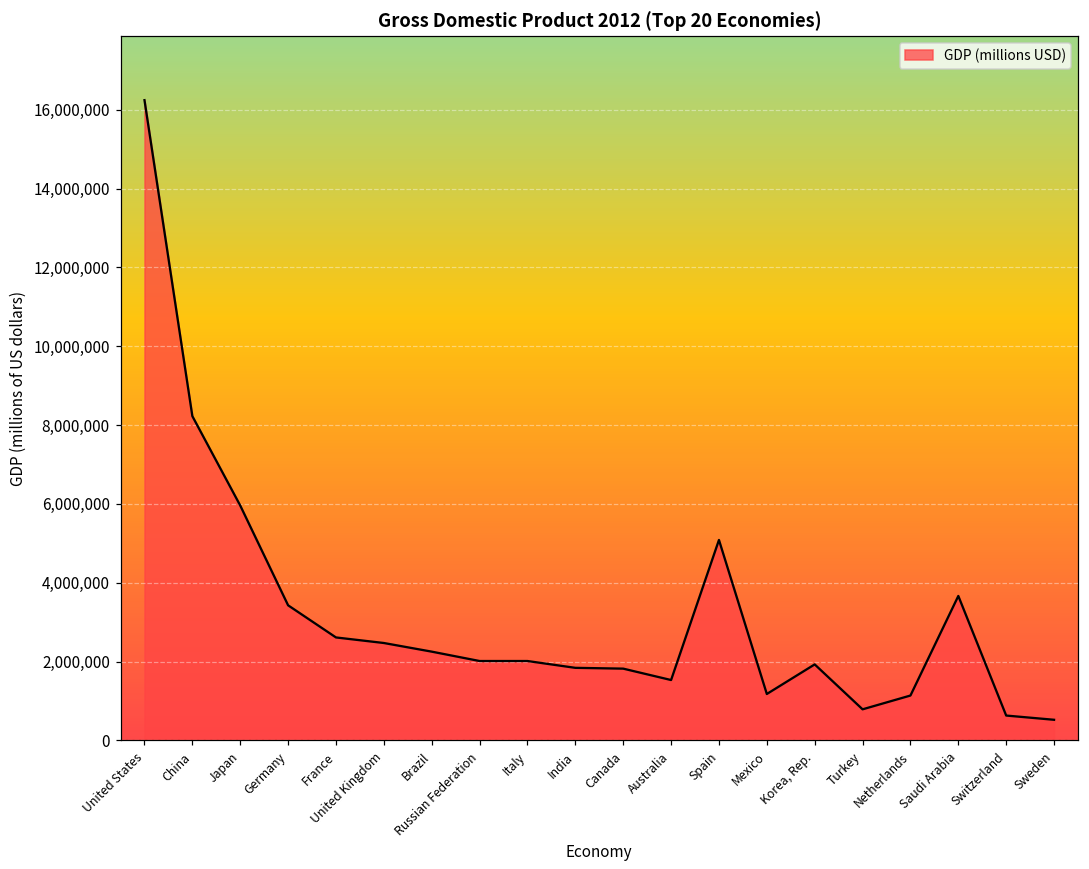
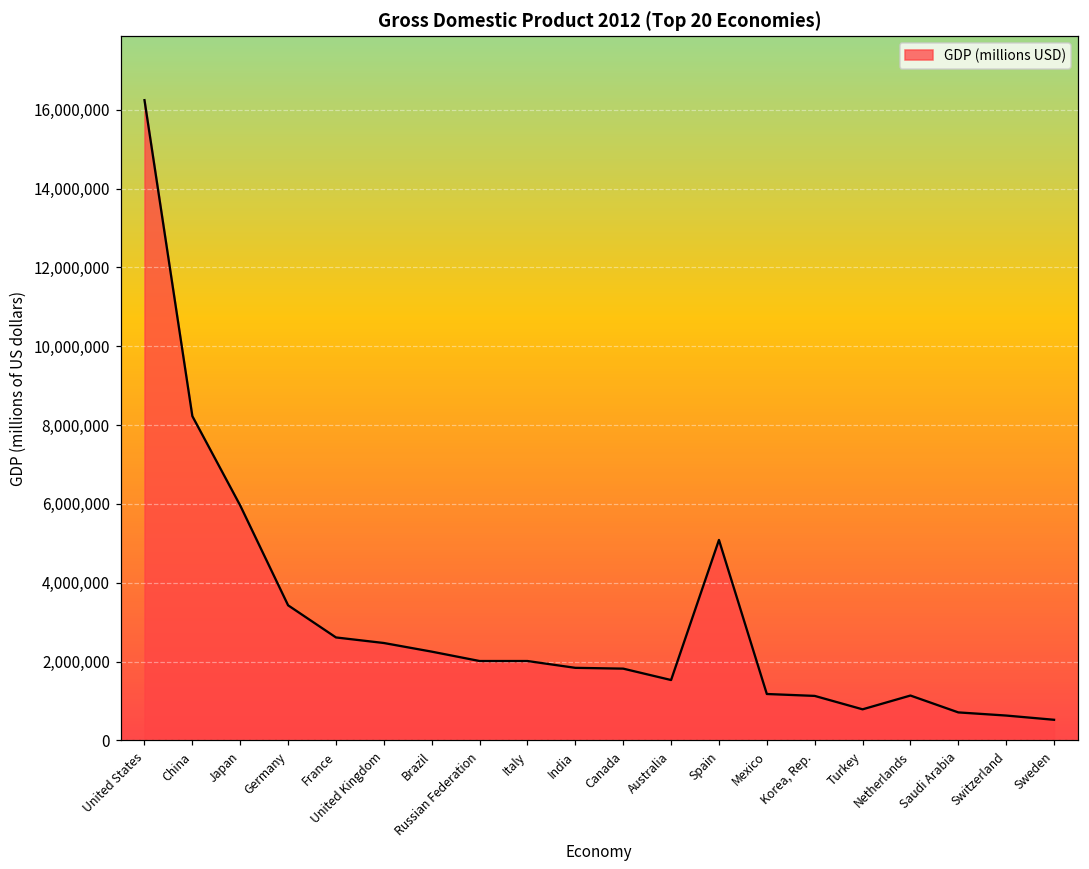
  {
    "United States": "16,200,000",
    "China": "8,200,000",
    "Japan": "6,000,000",
    "Germany": "3,400,000",
    "France": "2,600,000",
    "United Kingdom": "2,500,000",
    "Brazil": "2,300,000",
    "Russian Federation": "2,000,000",
    "Italy": "2,000,000",
    "India": "1,800,000",
    "Canada": "1,800,000",
    "Australia": "1,500,000",
    "Spain": "5,100,000",
    "Mexico": "1,200,000",
-   "Korea, Rep.": "1,900,000",
+   "Korea, Rep.": "1,100,000",
    "Turkey": "800,000",
    "Netherlands": "1,100,000",
-   "Saudi Arabia": "3,700,000",
+   "Saudi Arabia": "700,000",
    "Switzerland": "600,000",
    "Sweden": "500,000"
  }
